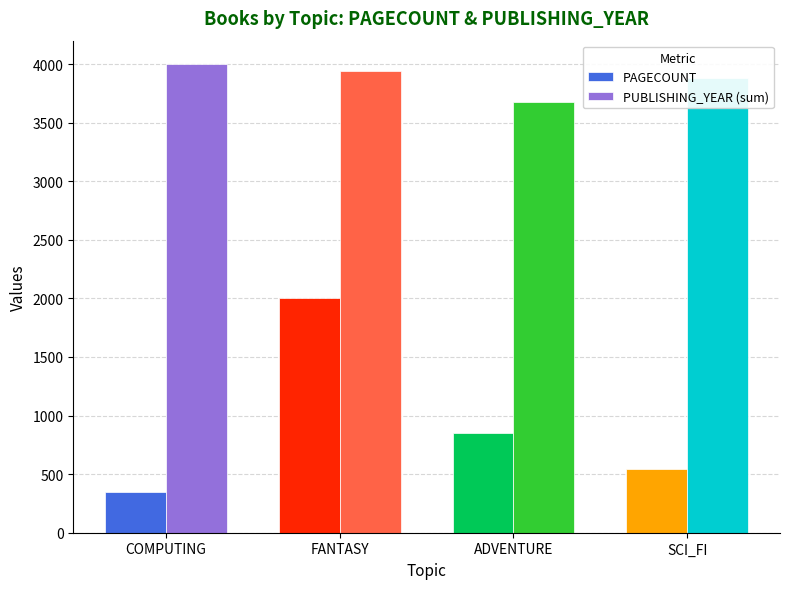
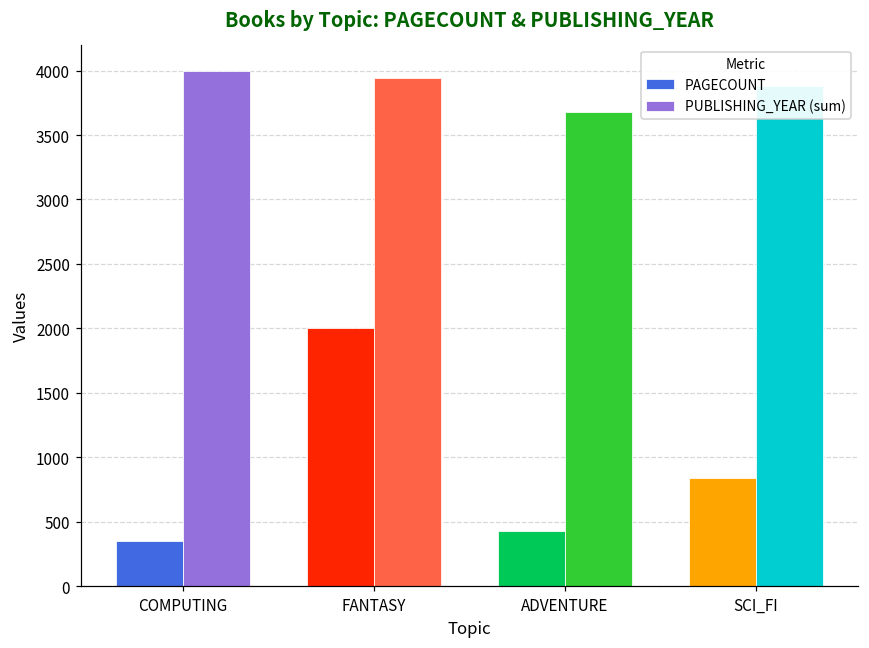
  {
    "PAGECOUNT": {
      "COMPUTING": 350,
      "FANTASY": 2000,
-     "ADVENTURE": 850,
-     "SCI_FI": 540
+     "ADVENTURE": 430,
+     "SCI_FI": 840
    },
    "PUBLISHING_YEAR (sum)": {
      "COMPUTING": 4000,
      "FANTASY": 3940,
      "ADVENTURE": 3680
    }
  }
